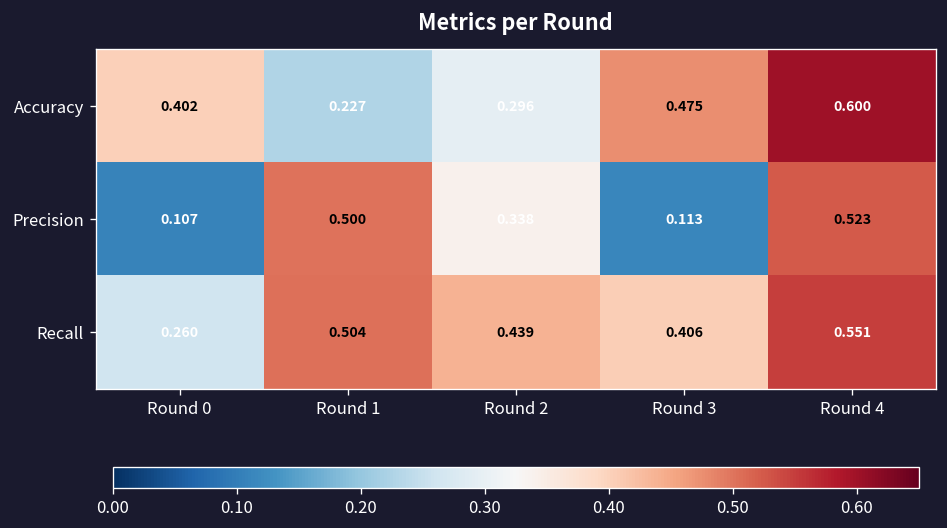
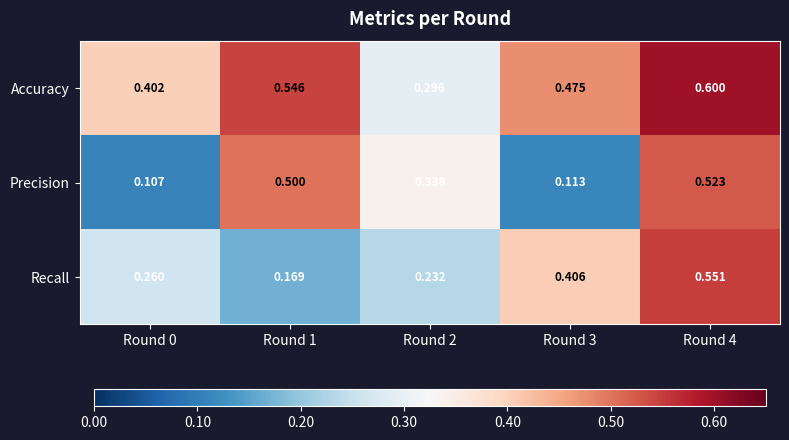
  {
    "Accuracy": {
      "Round 0": 0.402,
-     "Round 1": 0.227,
+     "Round 1": 0.546,
      "Round 3": 0.475,
      "Round 4": 0.600
    },
    "Precision": {
      "Round 0": 0.107,
      "Round 1": 0.500,
      "Round 3": 0.113,
      "Round 4": 0.523
    },
    "Recall": {
-     "Round 1": 0.504,
-     "Round 2": 0.439,
+     "Round 1": 0.169,
+     "Round 2": 0.232,
      "Round 3": 0.406,
      "Round 4": 0.551
    }
  }
